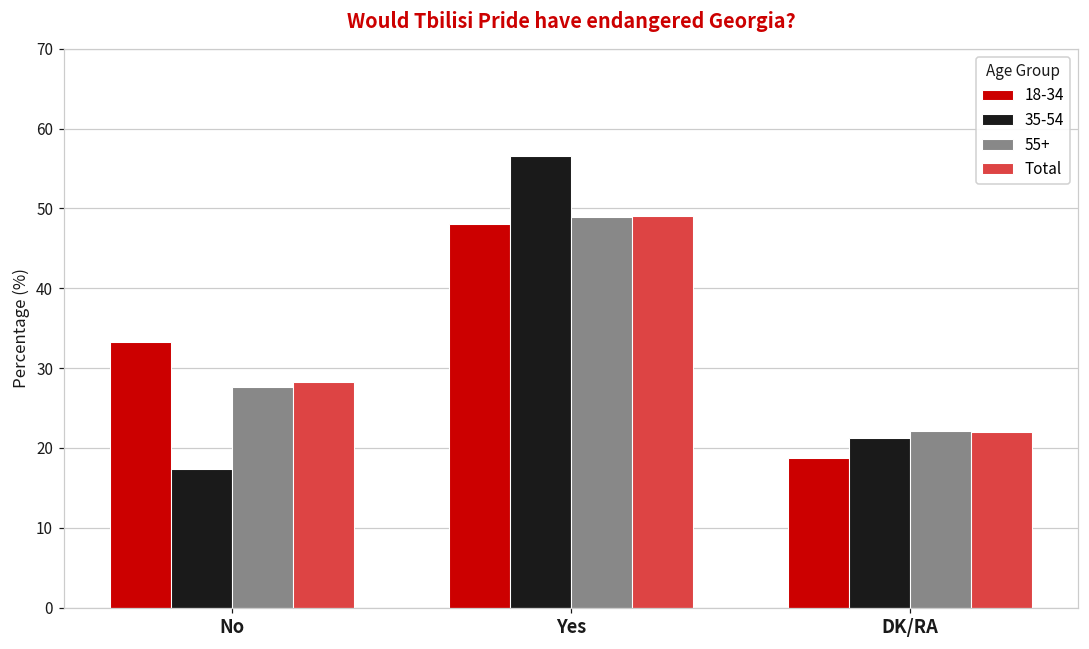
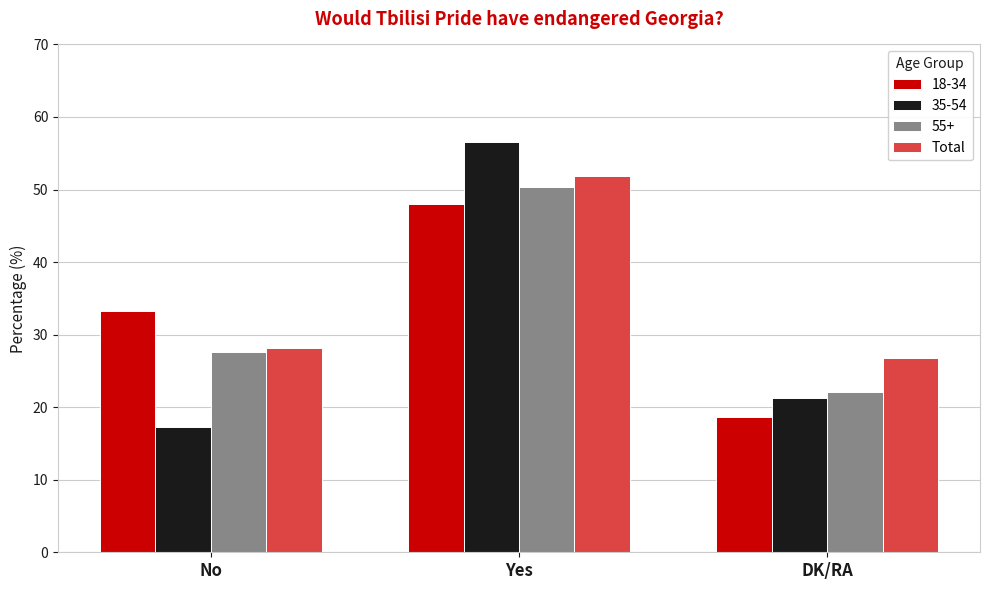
  {
    "18-34": {
      "No": 33,
      "Yes": 48,
      "DK/RA": 19
    },
    "35-54": {
      "No": 17,
      "Yes": 57,
      "DK/RA": 21
    },
    "55+": {
      "No": 28,
-     "Yes": 49,
+     "Yes": 50,
      "DK/RA": 22
    },
    "Total": {
      "No": 28,
-     "Yes": 49,
-     "DK/RA": 22
+     "Yes": 52,
+     "DK/RA": 27
    }
  }
